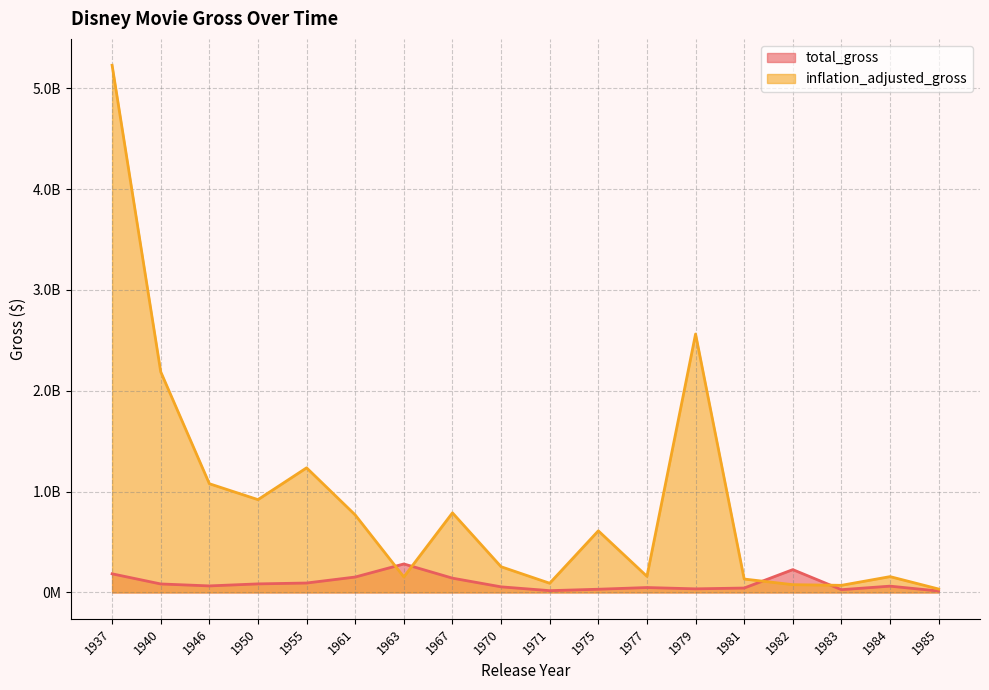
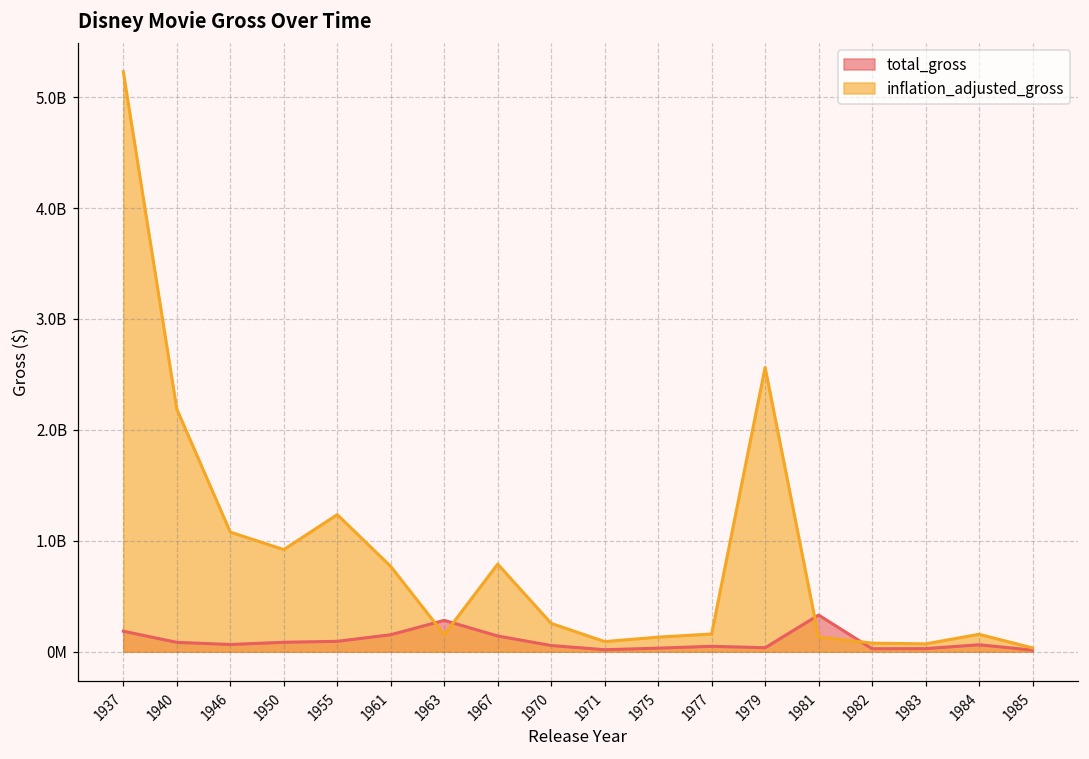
  {
    "total_gross": {
      "1937": 180000000,
      "1940": 80000000,
      "1946": 70000000,
      "1950": 90000000,
      "1955": 90000000,
      "1961": 150000000,
      "1963": 280000000,
      "1967": 140000000,
      "1970": 60000000,
      "1971": 20000000,
      "1975": 30000000,
      "1977": 50000000,
      "1979": 40000000,
-     "1981": 40000000,
-     "1982": 230000000,
+     "1981": 330000000,
+     "1982": 30000000,
      "1983": 30000000,
      "1984": 60000000
    },
    "inflation_adjusted_gross": {
      "1937": 5230000000,
      "1940": 2190000000,
      "1946": 1080000000,
      "1950": 920000000,
      "1955": 1240000000,
      "1961": 770000000,
      "1963": 150000000,
      "1967": 790000000,
      "1970": 260000000,
      "1971": 90000000,
-     "1975": 610000000,
+     "1975": 130000000,
      "1977": 160000000,
      "1979": 2560000000,
      "1981": 130000000,
      "1982": 80000000,
      "1983": 70000000,
      "1984": 160000000
    }
  }
